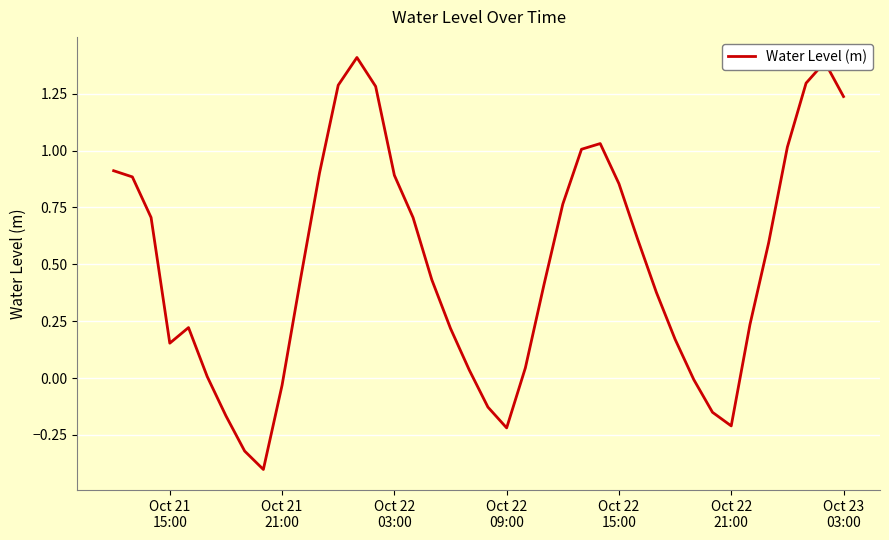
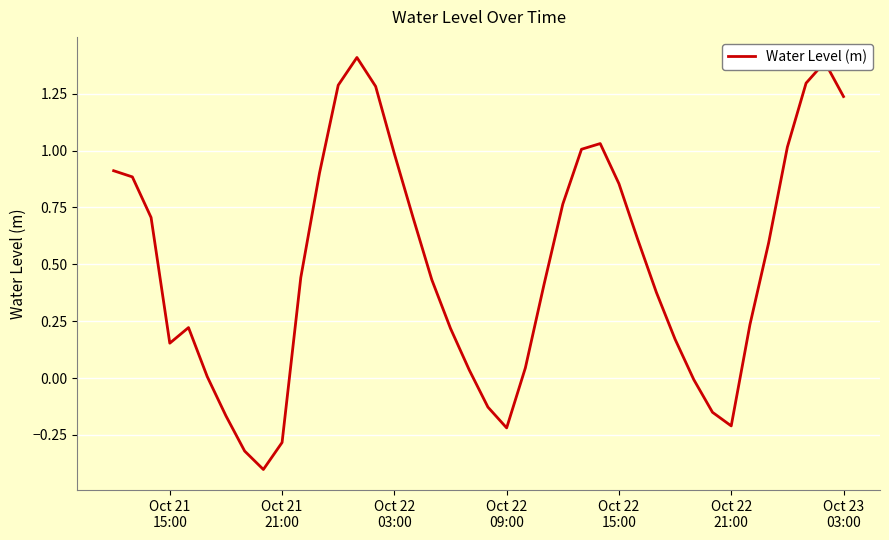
  {
    "Oct 21 15:00": 0.15,
-   "Oct 21 21:00": -0.03,
-   "Oct 22 03:00": 0.89,
+   "Oct 21 21:00": -0.28,
+   "Oct 22 03:00": 0.99,
    "Oct 22 09:00": -0.22,
    "Oct 22 15:00": 0.85,
    "Oct 22 21:00": -0.21,
    "Oct 23 03:00": 1.24
  }
